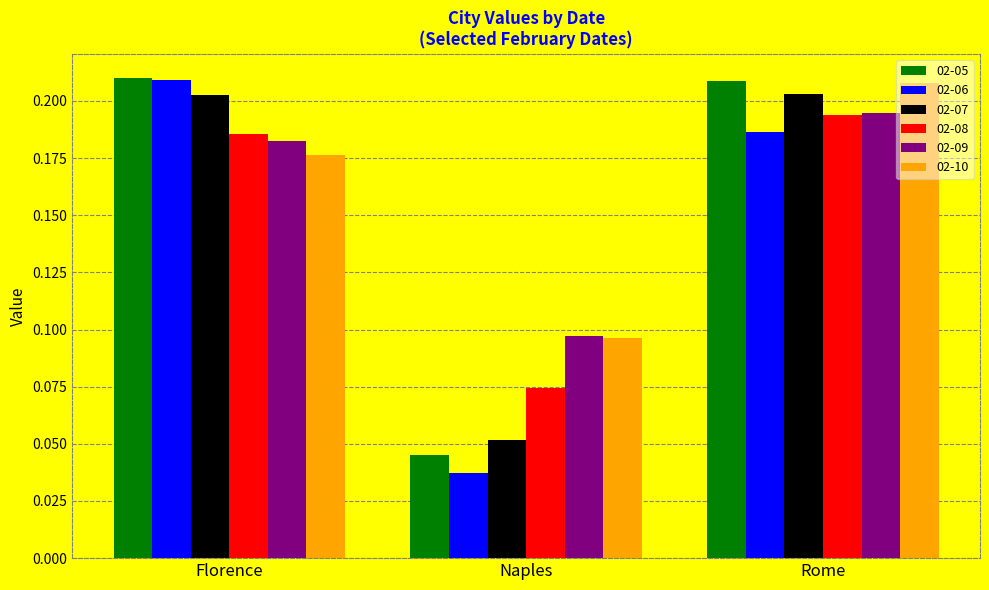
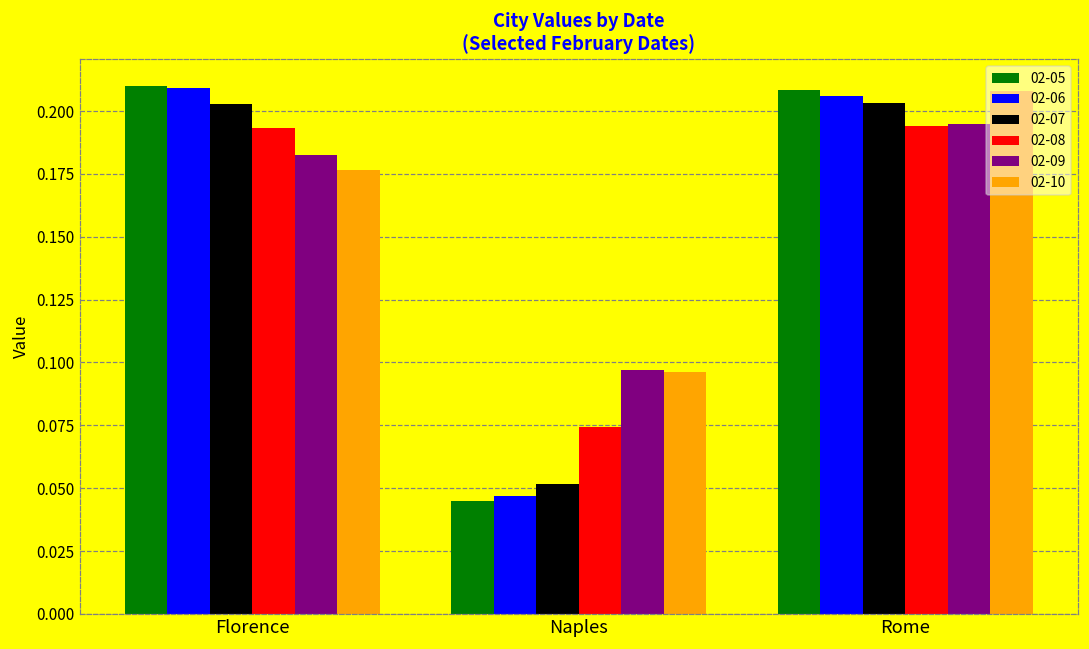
  {
    "02-05": {
      "Florence": 0.210,
      "Naples": 0.045,
      "Rome": 0.209
    },
    "02-06": {
      "Florence": 0.209,
-     "Naples": 0.037,
-     "Rome": 0.186
+     "Naples": 0.047,
+     "Rome": 0.206
    },
    "02-07": {
      "Florence": 0.203,
      "Naples": 0.052,
      "Rome": 0.203
    },
    "02-08": {
-     "Florence": 0.186,
+     "Florence": 0.193,
      "Naples": 0.074,
      "Rome": 0.194
    },
    "02-09": {
      "Florence": 0.182,
      "Naples": 0.097,
      "Rome": 0.195
    },
    "02-10": {
      "Florence": 0.176,
      "Naples": 0.096
    }
  }
